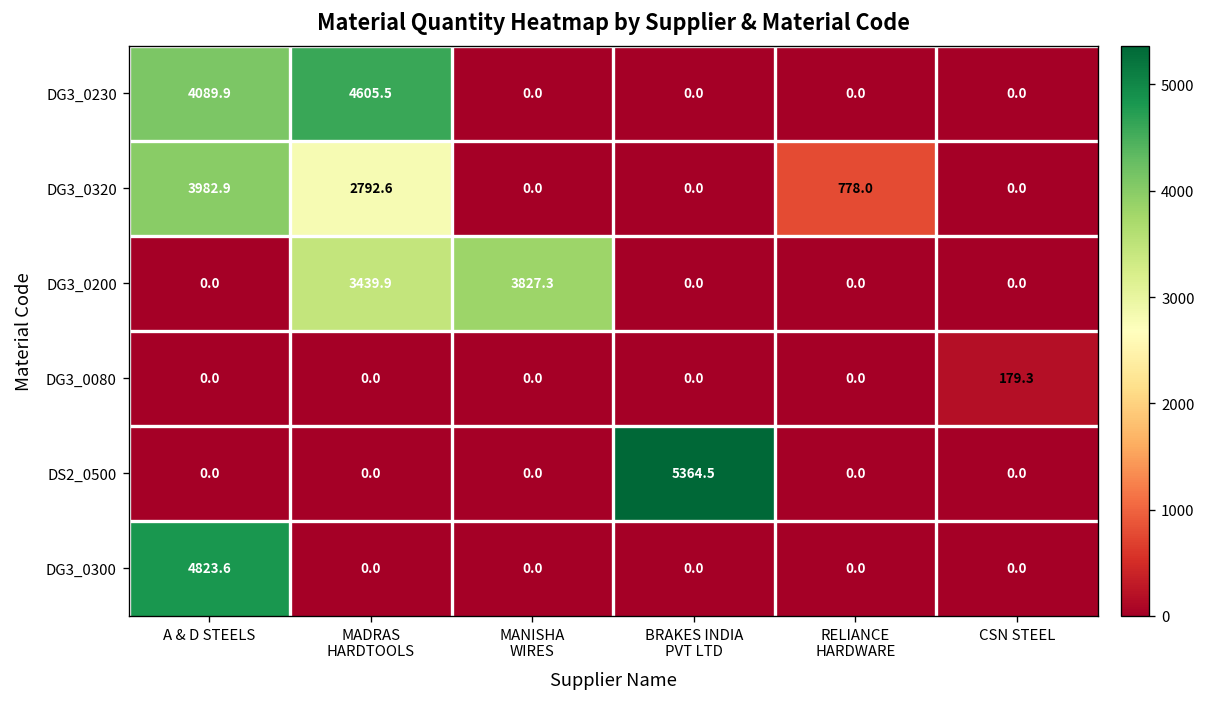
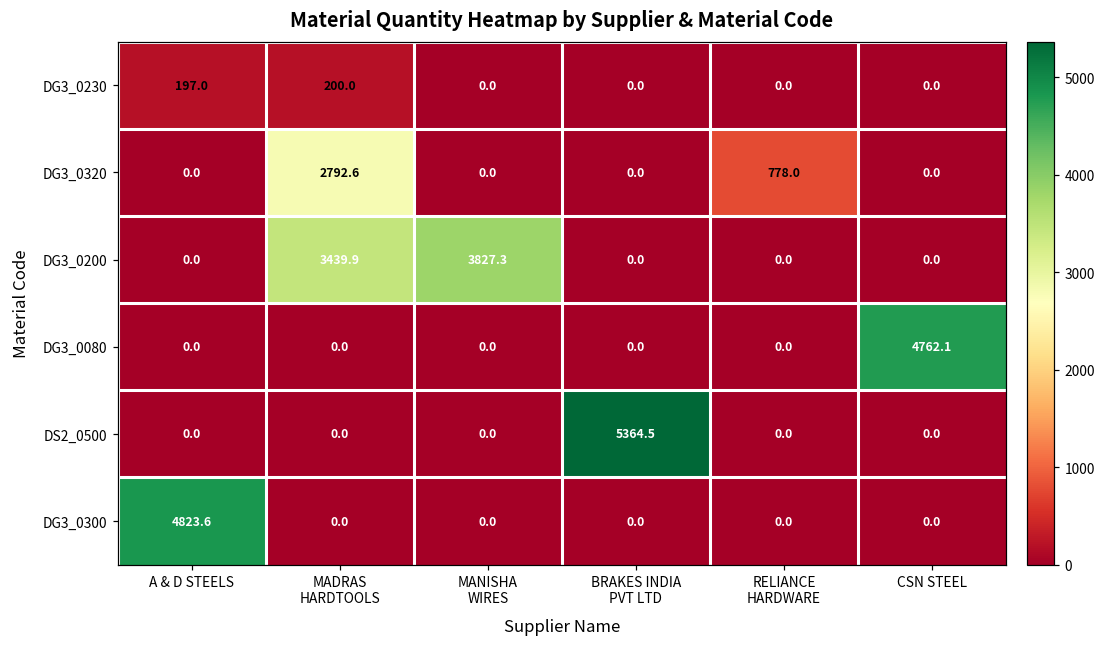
  {
    "DG3_0230": {
-     "A & D STEELS": 4089.9,
-     "MADRAS HARDTOOLS": 4605.5,
+     "A & D STEELS": 197.0,
+     "MADRAS HARDTOOLS": 200.0,
      "MANISHA WIRES": 0.0,
      "BRAKES INDIA PVT LTD": 0.0,
      "RELIANCE HARDWARE": 0.0,
      "CSN STEEL": 0.0
    },
    "DG3_0320": {
-     "A & D STEELS": 3982.9,
+     "A & D STEELS": 0.0,
      "MADRAS HARDTOOLS": 2792.6,
      "MANISHA WIRES": 0.0,
      "BRAKES INDIA PVT LTD": 0.0,
      "RELIANCE HARDWARE": 778.0,
      "CSN STEEL": 0.0
    },
    "DG3_0200": {
      "A & D STEELS": 0.0,
      "MADRAS HARDTOOLS": 3439.9,
      "MANISHA WIRES": 3827.3,
      "BRAKES INDIA PVT LTD": 0.0,
      "RELIANCE HARDWARE": 0.0,
      "CSN STEEL": 0.0
    },
    "DG3_0080": {
      "A & D STEELS": 0.0,
      "MADRAS HARDTOOLS": 0.0,
      "MANISHA WIRES": 0.0,
      "BRAKES INDIA PVT LTD": 0.0,
      "RELIANCE HARDWARE": 0.0,
-     "CSN STEEL": 179.3
+     "CSN STEEL": 4762.1
    },
    "DS2_0500": {
      "A & D STEELS": 0.0,
      "MADRAS HARDTOOLS": 0.0,
      "MANISHA WIRES": 0.0,
      "BRAKES INDIA PVT LTD": 5364.5,
      "RELIANCE HARDWARE": 0.0,
      "CSN STEEL": 0.0
    },
    "DG3_0300": {
      "A & D STEELS": 4823.6,
      "MADRAS HARDTOOLS": 0.0,
      "MANISHA WIRES": 0.0,
      "BRAKES INDIA PVT LTD": 0.0,
      "RELIANCE HARDWARE": 0.0,
      "CSN STEEL": 0.0
    }
  }
